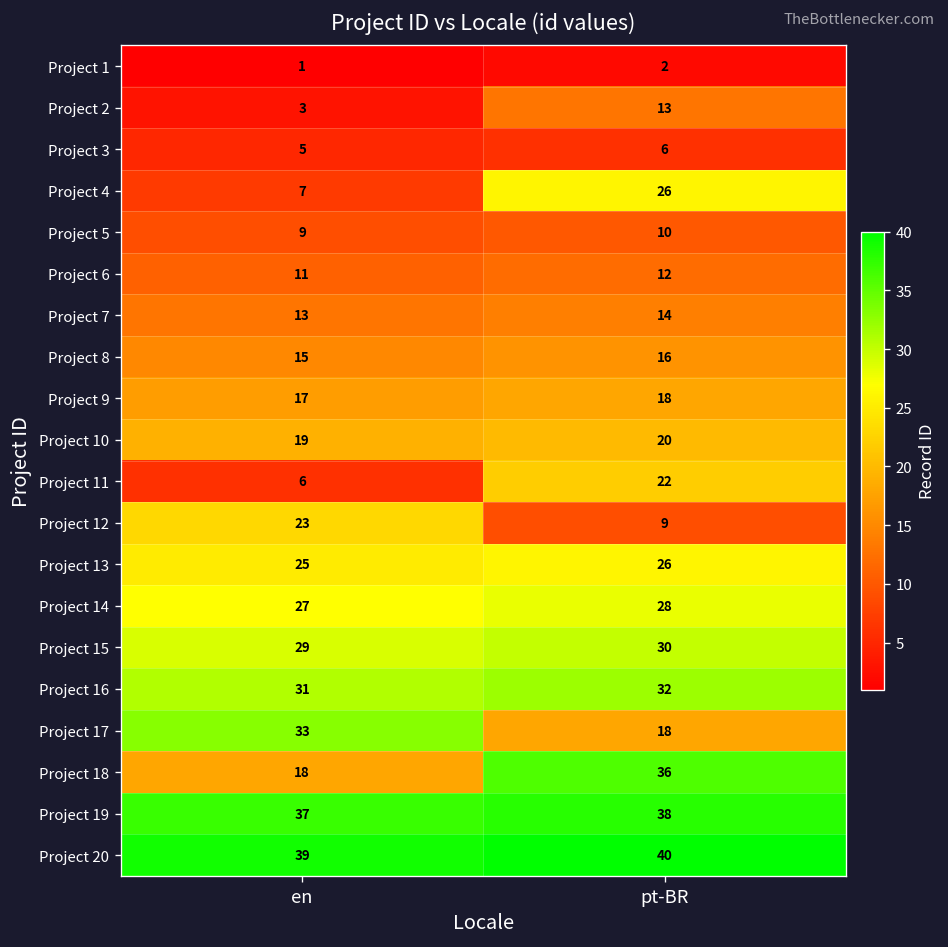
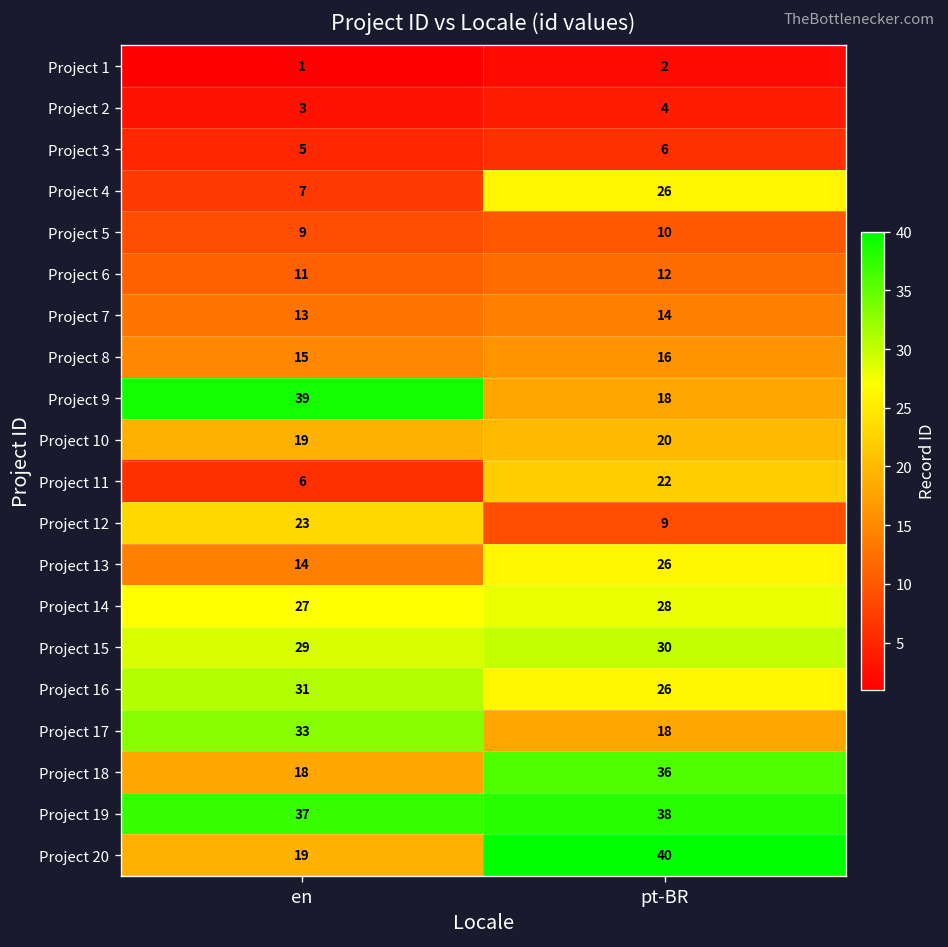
  {
    "Project 1": {
      "en": 1,
      "pt-BR": 2
    },
    "Project 2": {
      "en": 3,
-     "pt-BR": 13
+     "pt-BR": 4
    },
    "Project 3": {
      "en": 5,
      "pt-BR": 6
    },
    "Project 4": {
      "en": 7,
      "pt-BR": 26
    },
    "Project 5": {
      "en": 9,
      "pt-BR": 10
    },
    "Project 6": {
      "en": 11,
      "pt-BR": 12
    },
    "Project 7": {
      "en": 13,
      "pt-BR": 14
    },
    "Project 8": {
      "en": 15,
      "pt-BR": 16
    },
    "Project 9": {
-     "en": 17,
+     "en": 39,
      "pt-BR": 18
    },
    "Project 10": {
      "en": 19,
      "pt-BR": 20
    },
    "Project 11": {
      "en": 6,
      "pt-BR": 22
    },
    "Project 12": {
      "en": 23,
      "pt-BR": 9
    },
    "Project 13": {
-     "en": 25,
+     "en": 14,
      "pt-BR": 26
    },
    "Project 14": {
      "en": 27,
      "pt-BR": 28
    },
    "Project 15": {
      "en": 29,
      "pt-BR": 30
    },
    "Project 16": {
      "en": 31,
-     "pt-BR": 32
+     "pt-BR": 26
    },
    "Project 17": {
      "en": 33,
      "pt-BR": 18
    },
    "Project 18": {
      "en": 18,
      "pt-BR": 36
    },
    "Project 19": {
      "en": 37,
      "pt-BR": 38
    },
    "Project 20": {
-     "en": 39,
+     "en": 19,
      "pt-BR": 40
    }
  }
